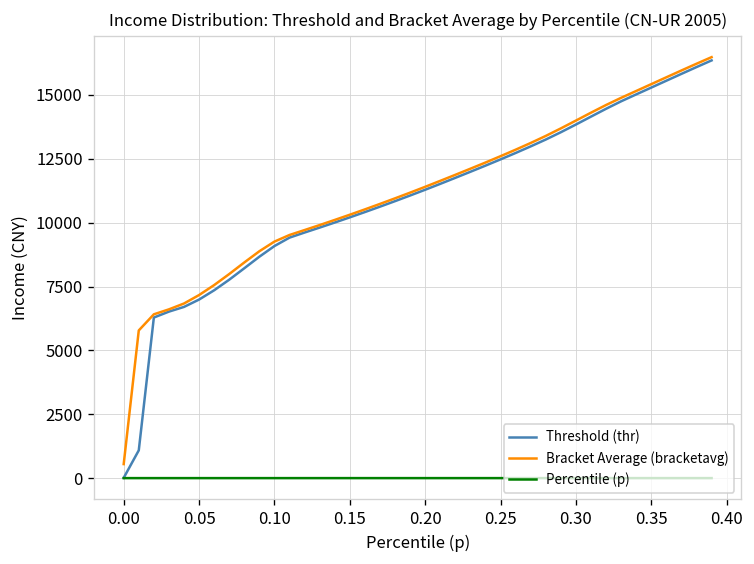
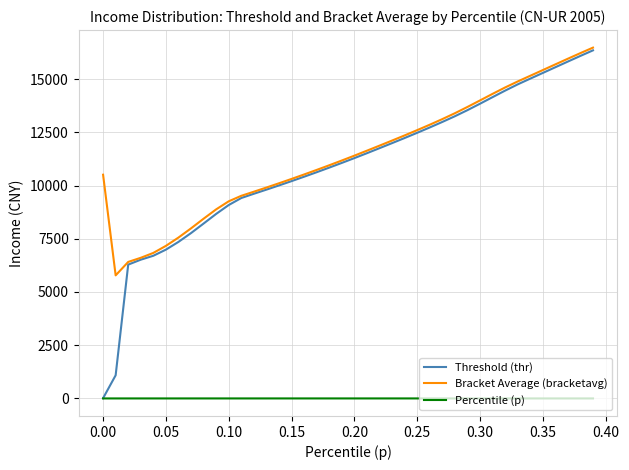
  {
    "Threshold (thr)": {
      "0.05": 7000,
      "0.10": 9100,
      "0.25": 12500,
      "0.30": 13800,
      "0.35": 15300
    },
    "Bracket Average (bracketavg)": {
-     "0.00": 500,
+     "0.00": 10500,
      "0.05": 7200,
      "0.10": 9300,
      "0.25": 12600,
      "0.30": 14000,
      "0.35": 15400
    },
    "Percentile (p)": {
      "0.05": 0,
      "0.10": 0,
      "0.15": 0,
      "0.20": 0,
      "0.25": 0
    }
  }
